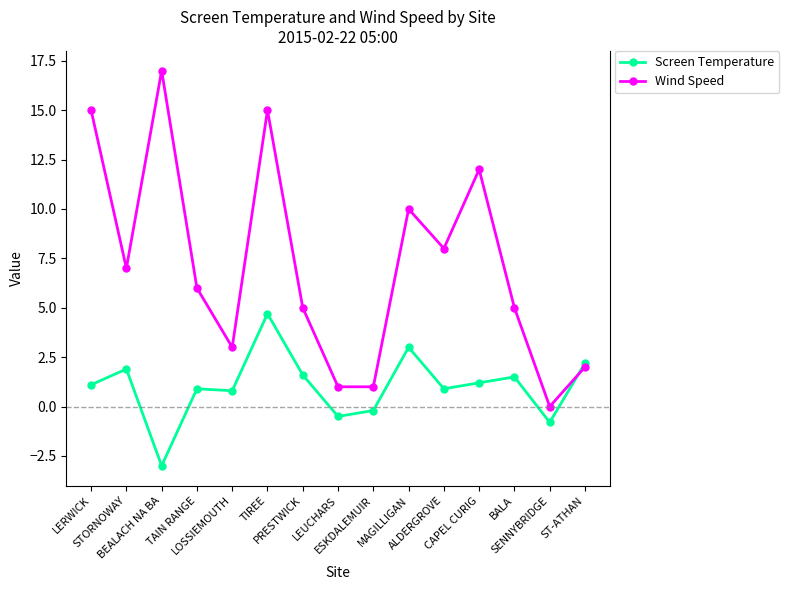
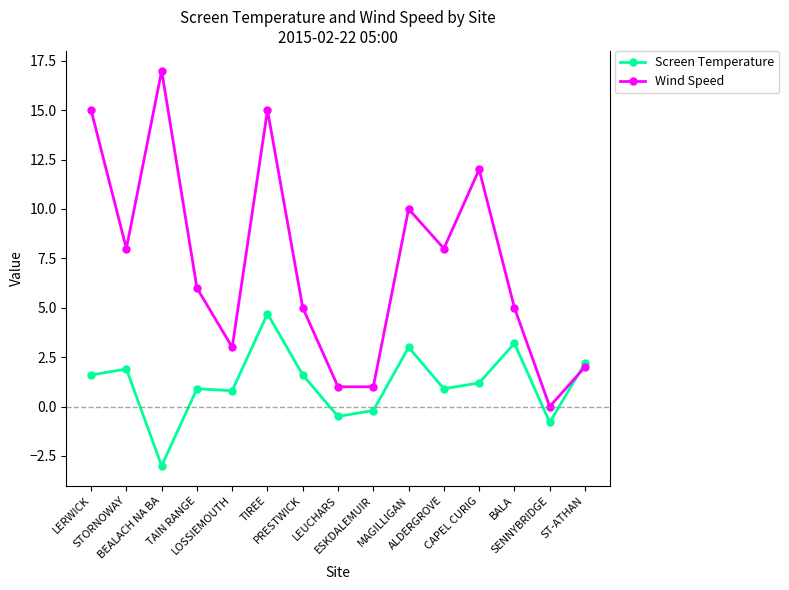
  {
    "Screen Temperature": {
-     "LERWICK": 1.1,
+     "LERWICK": 1.6,
      "STORNOWAY": 1.9,
      "BEALACH NA BA": -3.0,
      "TAIN RANGE": 0.9,
      "LOSSIEMOUTH": 0.8,
      "TIREE": 4.7,
      "PRESTWICK": 1.6,
      "LEUCHARS": -0.5,
      "ESKDALEMUIR": -0.2,
      "MAGILLIGAN": 3.0,
      "ALDERGROVE": 0.9,
      "CAPEL CURIG": 1.2,
-     "BALA": 1.5,
+     "BALA": 3.2,
      "SENNYBRIDGE": -0.8,
      "ST-ATHAN": 2.2
    },
    "Wind Speed": {
      "LERWICK": 15,
-     "STORNOWAY": 7,
+     "STORNOWAY": 8,
      "BEALACH NA BA": 17,
      "TAIN RANGE": 6,
      "LOSSIEMOUTH": 3,
      "TIREE": 15,
      "PRESTWICK": 5,
      "LEUCHARS": 1,
      "ESKDALEMUIR": 1,
      "MAGILLIGAN": 10,
      "ALDERGROVE": 8,
      "CAPEL CURIG": 12,
      "BALA": 5,
      "SENNYBRIDGE": 0,
      "ST-ATHAN": 2
    }
  }
